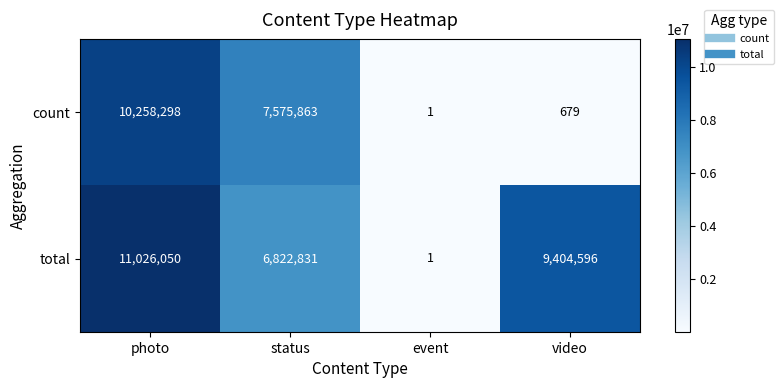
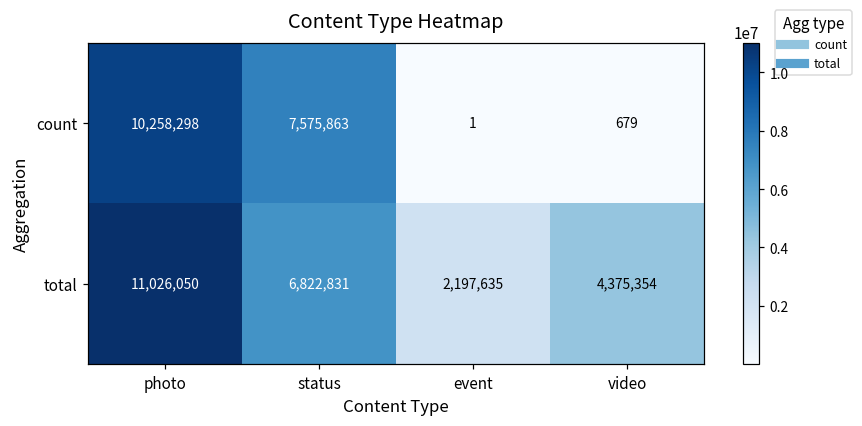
  {
    "count": {
      "photo": "10,258,298",
      "status": "7,575,863",
      "event": "1",
      "video": "679"
    },
    "total": {
      "photo": "11,026,050",
      "status": "6,822,831",
-     "event": "1",
-     "video": "9,404,596"
+     "event": "2,197,635",
+     "video": "4,375,354"
    }
  }
